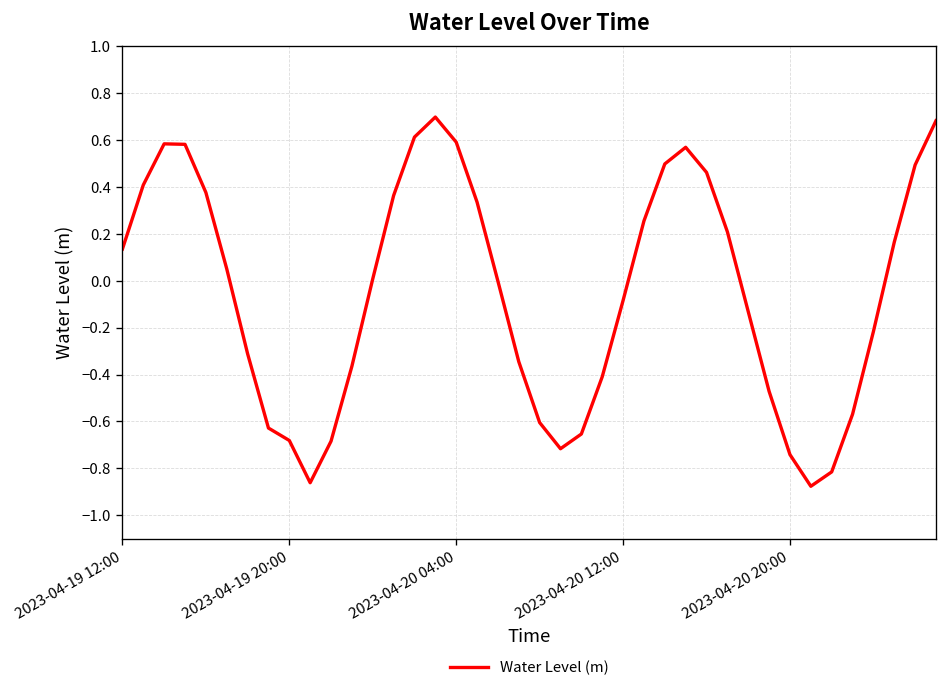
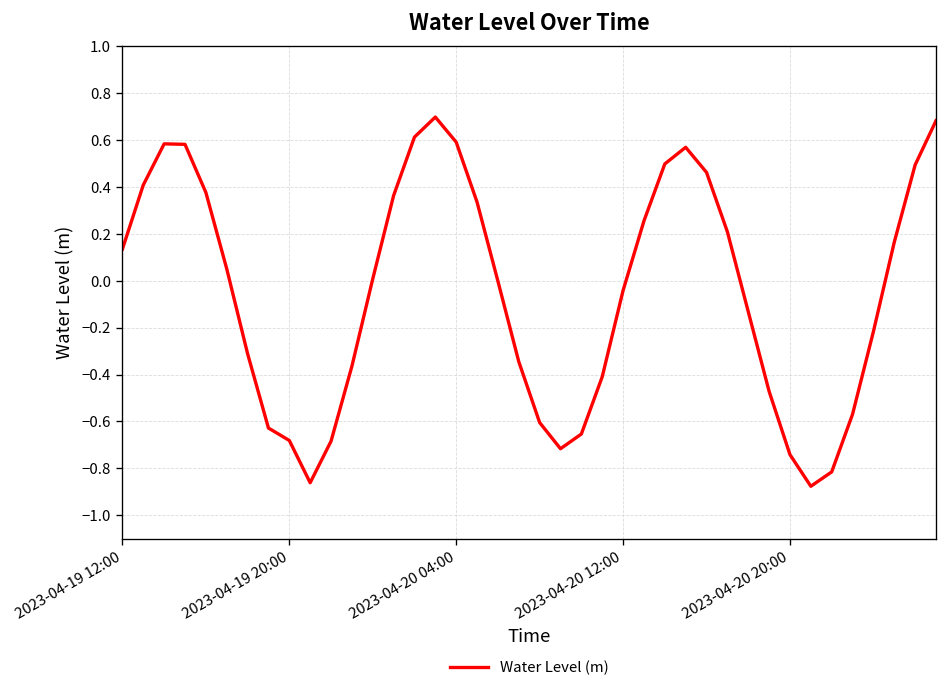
  {
    "2023-04-19 12:00": 0.14,
    "2023-04-19 20:00": -0.68,
    "2023-04-20 04:00": 0.59,
-   "2023-04-20 12:00": -0.08,
+   "2023-04-20 12:00": -0.04,
    "2023-04-20 20:00": -0.74
  }
